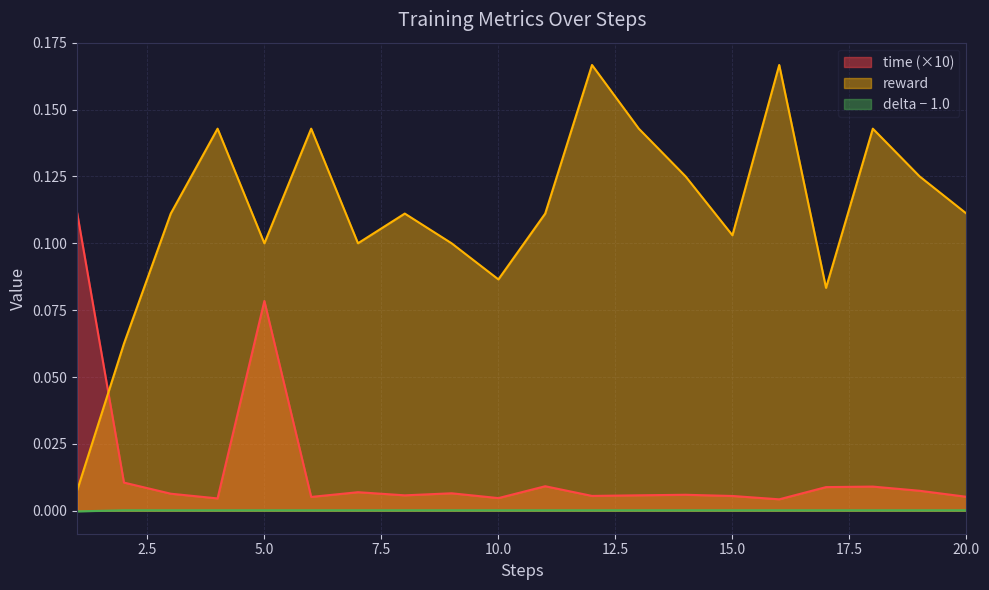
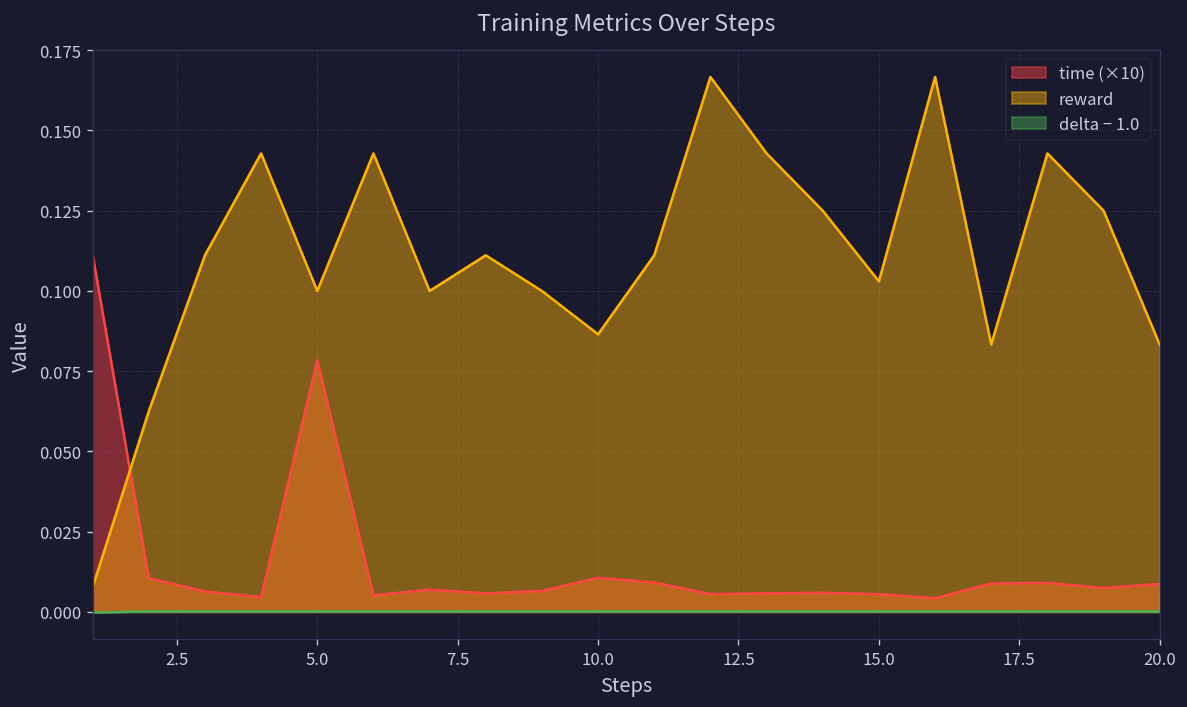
  {
    "time (×10)": {
      "5.0": 0.078,
-     "10.0": 0.005,
+     "10.0": 0.011,
      "15.0": 0.006,
-     "20.0": 0.005
+     "20.0": 0.009
    },
    "reward": {
      "5.0": 0.100,
      "10.0": 0.086,
      "15.0": 0.103,
-     "20.0": 0.111
+     "20.0": 0.083
    },
    "delta − 1.0": {
      "5.0": 0.000,
      "10.0": 0.000,
      "15.0": 0.000,
      "20.0": 0.000
    }
  }
